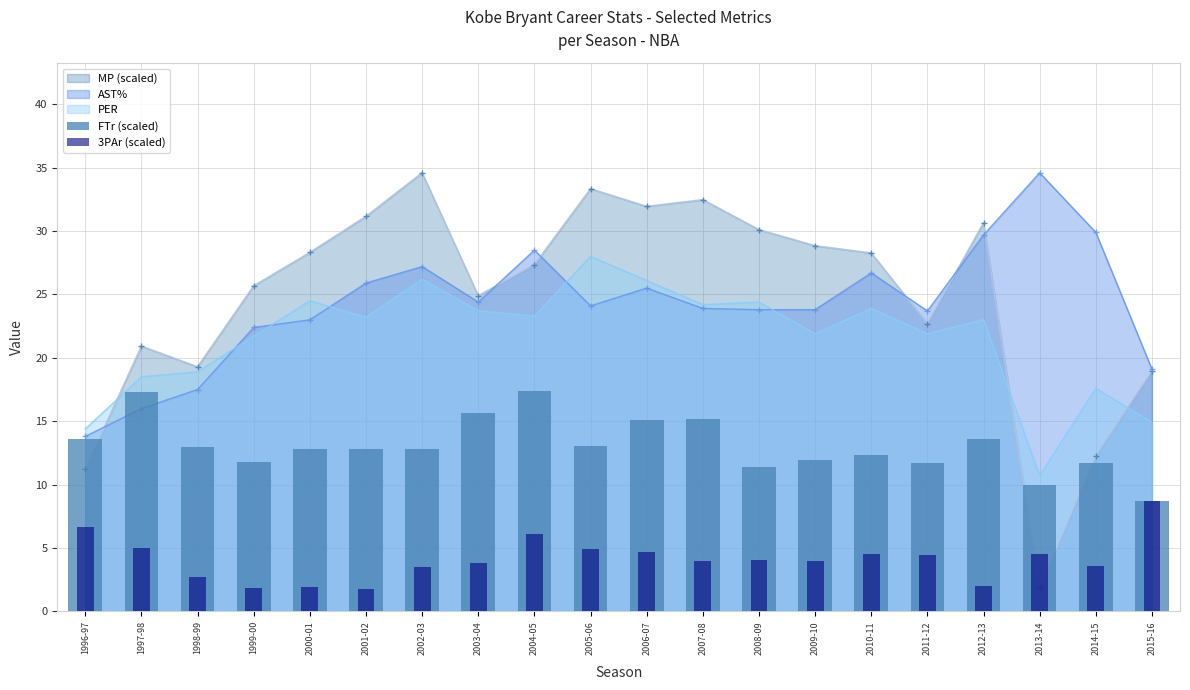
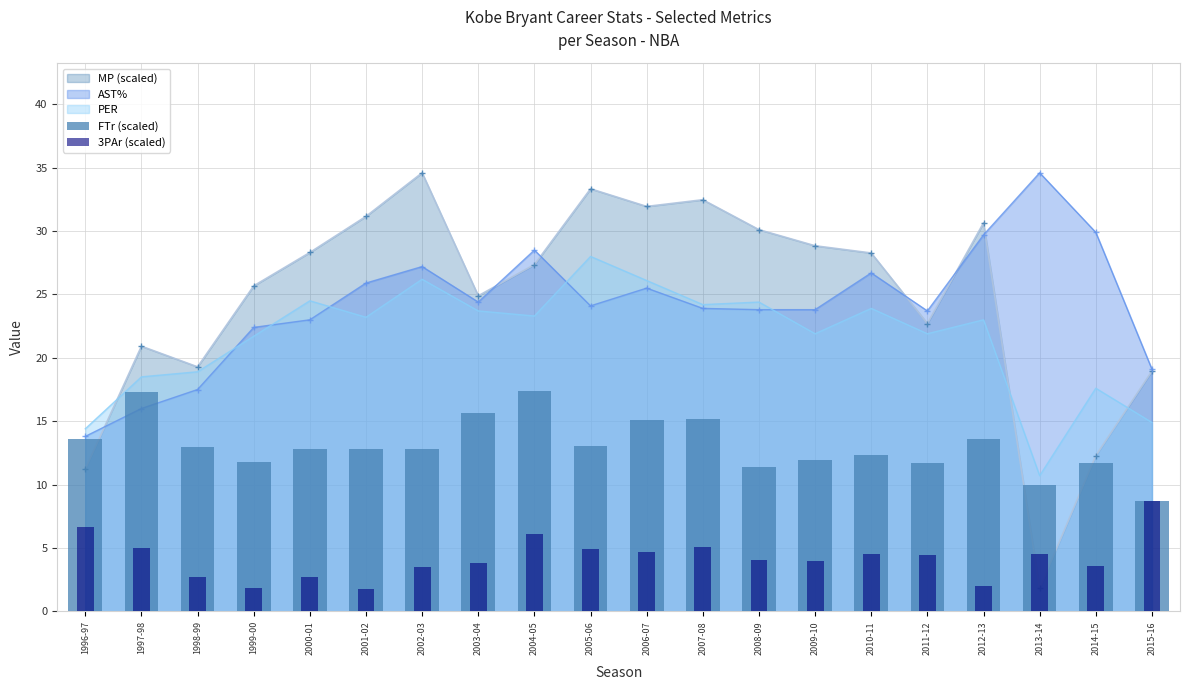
  {
    "3PAr (scaled)": {
-     "2000-01": 1.9,
-     "2007-08": 4.0,
+     "2000-01": 2.7,
+     "2007-08": 5.1,
      "2015-16": 8.7
    }
  }
